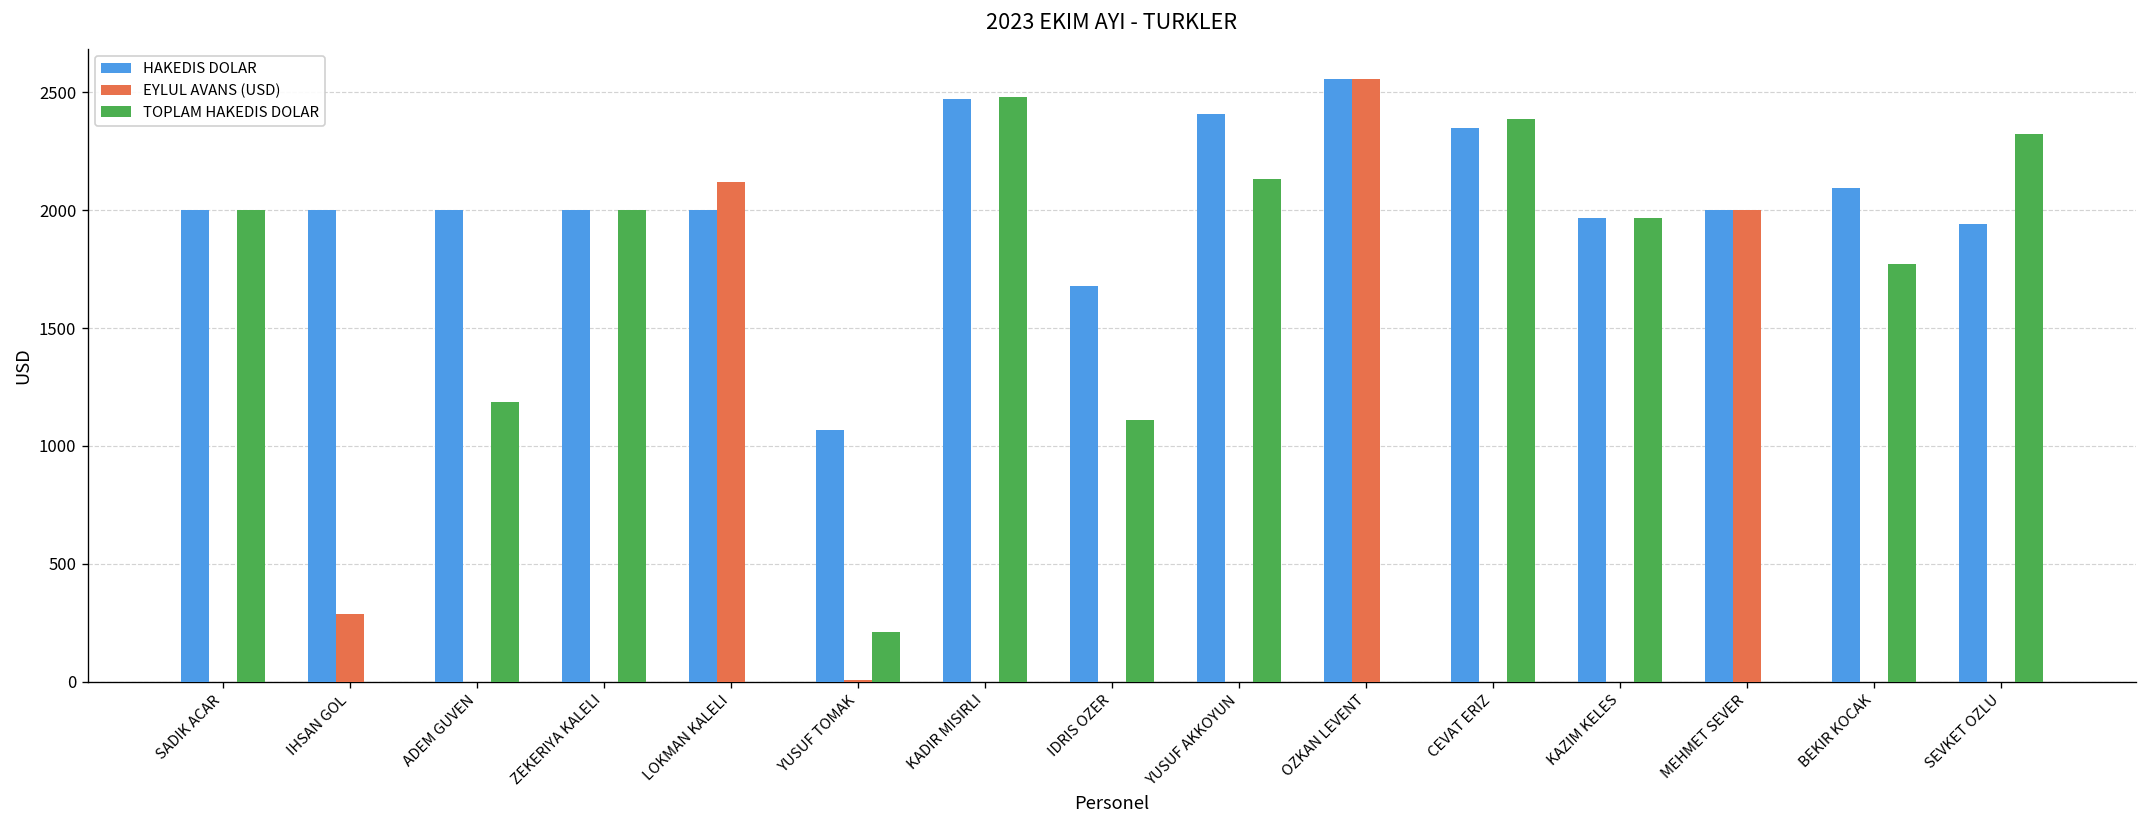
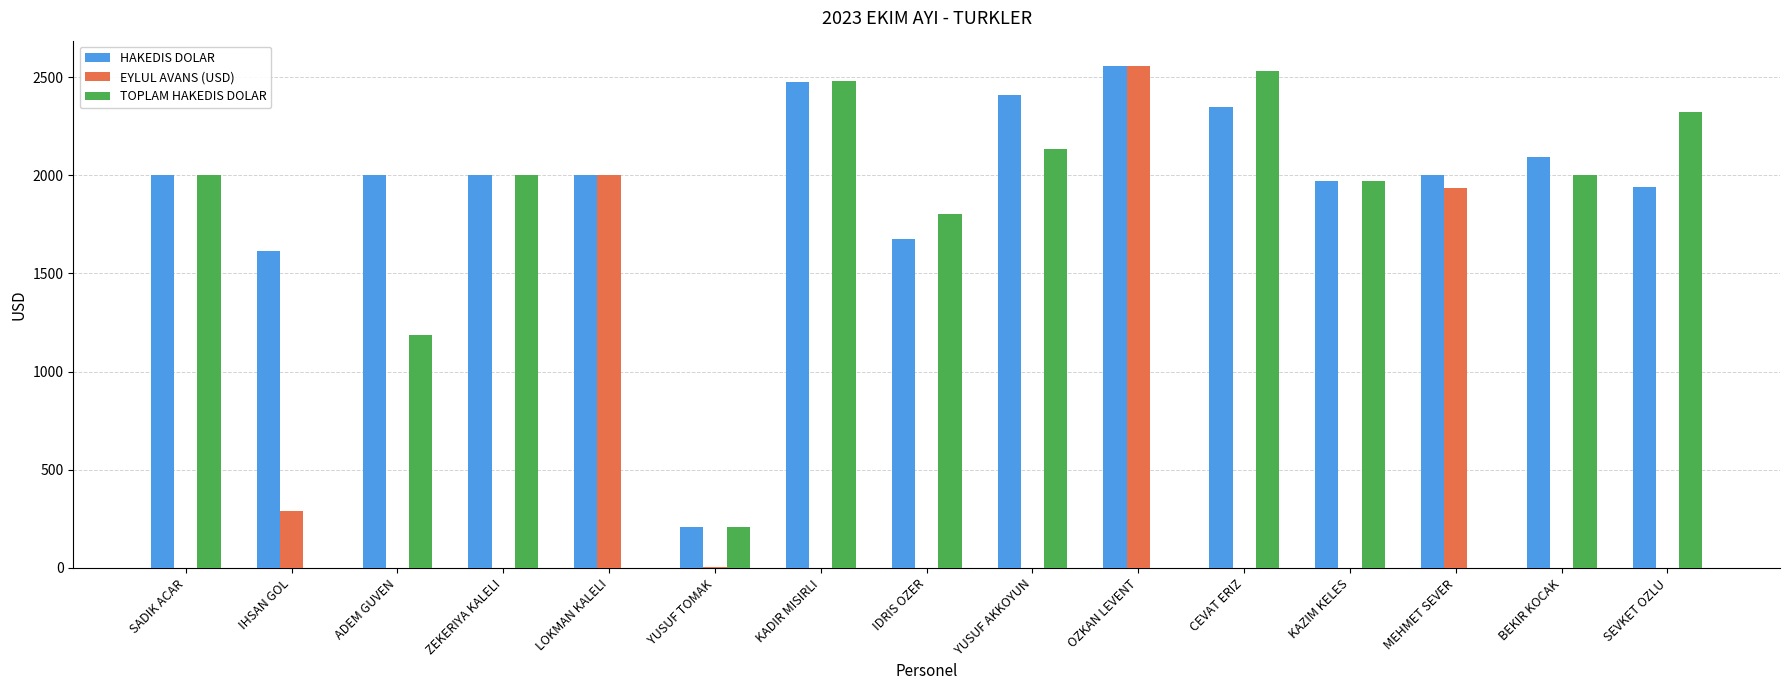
  {
    "HAKEDIS DOLAR": {
      "SADIK ACAR": 2000,
-     "IHSAN GOL": 2000,
+     "IHSAN GOL": 1610,
      "ADEM GUVEN": 2000,
      "ZEKERIYA KALELI": 2000,
      "LOKMAN KALELI": 2000,
-     "YUSUF TOMAK": 1070,
+     "YUSUF TOMAK": 210,
      "KADIR MISIRLI": 2470,
      "IDRIS OZER": 1680,
      "YUSUF AKKOYUN": 2410,
      "OZKAN LEVENT": 2560,
      "CEVAT ERIZ": 2350,
      "KAZIM KELES": 1970,
      "MEHMET SEVER": 2000,
      "BEKIR KOCAK": 2090,
      "SEVKET OZLU": 1940
    },
    "EYLUL AVANS (USD)": {
      "SADIK ACAR": 0,
      "IHSAN GOL": 290,
      "ADEM GUVEN": 0,
      "ZEKERIYA KALELI": 0,
-     "LOKMAN KALELI": 2120,
+     "LOKMAN KALELI": 2000,
      "KADIR MISIRLI": 0,
      "IDRIS OZER": 0,
      "YUSUF AKKOYUN": 0,
      "OZKAN LEVENT": 2560,
      "CEVAT ERIZ": 0,
      "KAZIM KELES": 0,
-     "MEHMET SEVER": 2000,
+     "MEHMET SEVER": 1940,
      "BEKIR KOCAK": 0,
      "SEVKET OZLU": 0
    },
    "TOPLAM HAKEDIS DOLAR": {
      "SADIK ACAR": 2000,
      "IHSAN GOL": 0,
      "ADEM GUVEN": 1190,
      "ZEKERIYA KALELI": 2000,
      "LOKMAN KALELI": 0,
      "YUSUF TOMAK": 210,
      "KADIR MISIRLI": 2480,
-     "IDRIS OZER": 1110,
+     "IDRIS OZER": 1800,
      "YUSUF AKKOYUN": 2130,
      "OZKAN LEVENT": 0,
-     "CEVAT ERIZ": 2390,
+     "CEVAT ERIZ": 2530,
      "KAZIM KELES": 1970,
      "MEHMET SEVER": 0,
-     "BEKIR KOCAK": 1770,
+     "BEKIR KOCAK": 2000,
      "SEVKET OZLU": 2320
    }
  }
